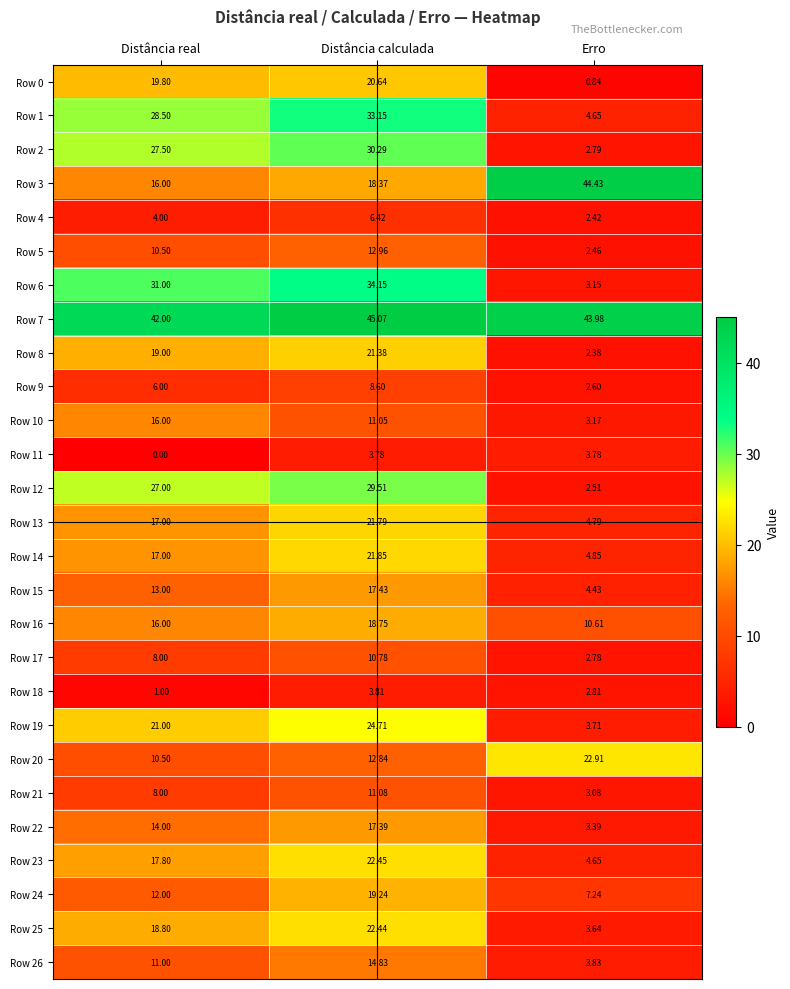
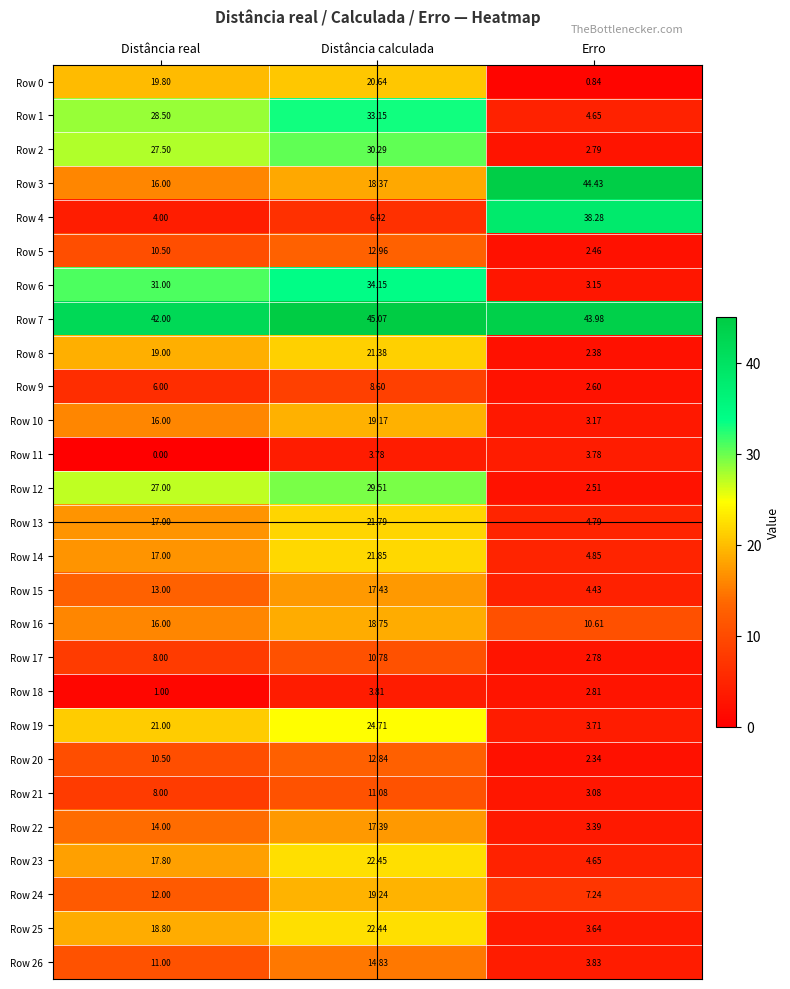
  {
    "Row 0": {
      "Distância real": 19.80,
      "Distância calculada": 20.64,
      "Erro": 0.84
    },
    "Row 1": {
      "Distância real": 28.50,
      "Distância calculada": 33.15,
      "Erro": 4.65
    },
    "Row 2": {
      "Distância real": 27.50,
      "Distância calculada": 30.29,
      "Erro": 2.79
    },
    "Row 3": {
      "Distância real": 16.00,
      "Distância calculada": 18.37,
      "Erro": 44.43
    },
    "Row 4": {
      "Distância real": 4.00,
      "Distância calculada": 6.42,
-     "Erro": 2.42
+     "Erro": 38.28
    },
    "Row 5": {
      "Distância real": 10.50,
      "Distância calculada": 12.96,
      "Erro": 2.46
    },
    "Row 6": {
      "Distância real": 31.00,
      "Distância calculada": 34.15,
      "Erro": 3.15
    },
    "Row 7": {
      "Distância real": 42.00,
      "Distância calculada": 45.07,
      "Erro": 43.98
    },
    "Row 8": {
      "Distância real": 19.00,
      "Distância calculada": 21.38,
      "Erro": 2.38
    },
    "Row 9": {
      "Distância real": 6.00,
      "Distância calculada": 8.60,
      "Erro": 2.60
    },
    "Row 10": {
      "Distância real": 16.00,
-     "Distância calculada": 11.05,
+     "Distância calculada": 19.17,
      "Erro": 3.17
    },
    "Row 11": {
      "Distância real": 0.00,
      "Distância calculada": 3.78,
      "Erro": 3.78
    },
    "Row 12": {
      "Distância real": 27.00,
      "Distância calculada": 29.51,
      "Erro": 2.51
    },
    "Row 13": {
      "Distância real": 17.00,
      "Distância calculada": 21.79,
      "Erro": 4.79
    },
    "Row 14": {
      "Distância real": 17.00,
      "Distância calculada": 21.85,
      "Erro": 4.85
    },
    "Row 15": {
      "Distância real": 13.00,
      "Distância calculada": 17.43,
      "Erro": 4.43
    },
    "Row 16": {
      "Distância real": 16.00,
      "Distância calculada": 18.75,
      "Erro": 10.61
    },
    "Row 17": {
      "Distância real": 8.00,
      "Distância calculada": 10.78,
      "Erro": 2.78
    },
    "Row 18": {
      "Distância real": 1.00,
      "Distância calculada": 3.81,
      "Erro": 2.81
    },
    "Row 19": {
      "Distância real": 21.00,
      "Distância calculada": 24.71,
      "Erro": 3.71
    },
    "Row 20": {
      "Distância real": 10.50,
      "Distância calculada": 12.84,
-     "Erro": 22.91
+     "Erro": 2.34
    },
    "Row 21": {
      "Distância real": 8.00,
      "Distância calculada": 11.08,
      "Erro": 3.08
    },
    "Row 22": {
      "Distância real": 14.00,
      "Distância calculada": 17.39,
      "Erro": 3.39
    },
    "Row 23": {
      "Distância real": 17.80,
      "Distância calculada": 22.45,
      "Erro": 4.65
    },
    "Row 24": {
      "Distância real": 12.00,
      "Distância calculada": 19.24,
      "Erro": 7.24
    },
    "Row 25": {
      "Distância real": 18.80,
      "Distância calculada": 22.44,
      "Erro": 3.64
    },
    "Row 26": {
      "Distância real": 11.00,
      "Distância calculada": 14.83,
      "Erro": 3.83
    }
  }
